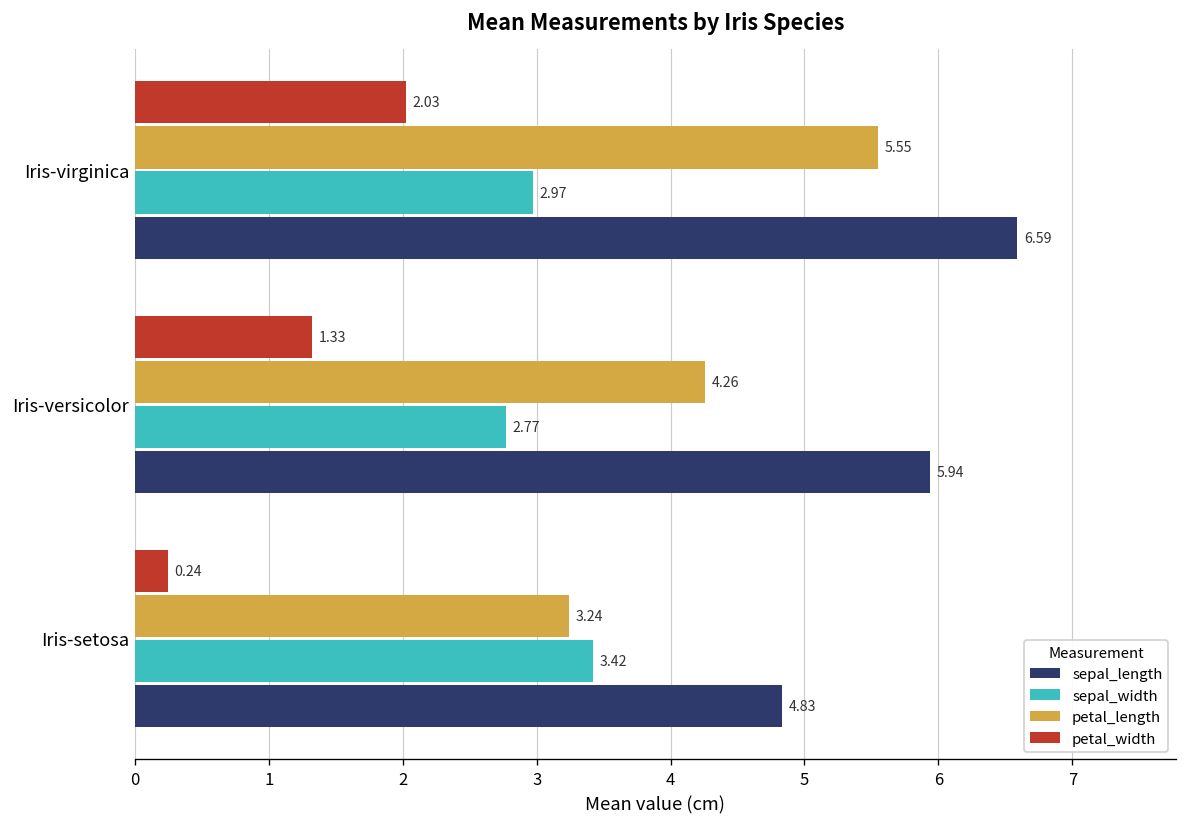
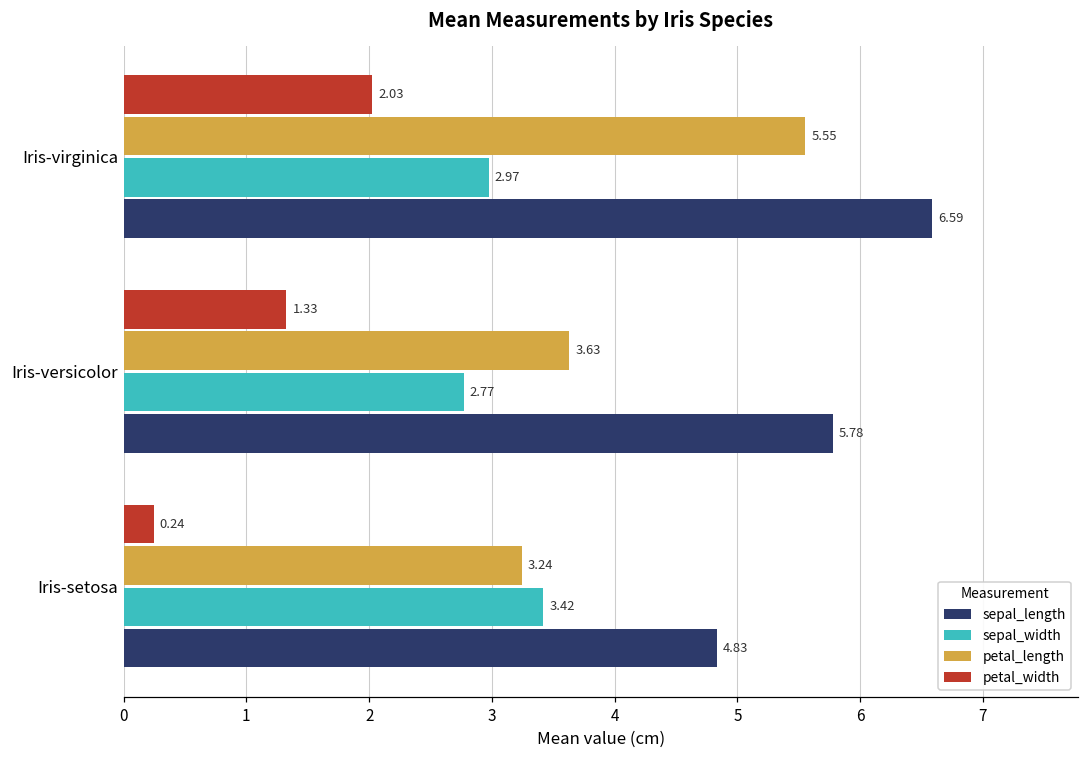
  {
    "sepal_length": {
      "Iris-virginica": 6.59,
-     "Iris-versicolor": 5.94,
+     "Iris-versicolor": 5.78,
      "Iris-setosa": 4.83
    },
    "sepal_width": {
      "Iris-virginica": 2.97,
      "Iris-versicolor": 2.77,
      "Iris-setosa": 3.42
    },
    "petal_length": {
      "Iris-virginica": 5.55,
-     "Iris-versicolor": 4.26,
+     "Iris-versicolor": 3.63,
      "Iris-setosa": 3.24
    },
    "petal_width": {
      "Iris-virginica": 2.03,
      "Iris-versicolor": 1.33,
      "Iris-setosa": 0.24
    }
  }
